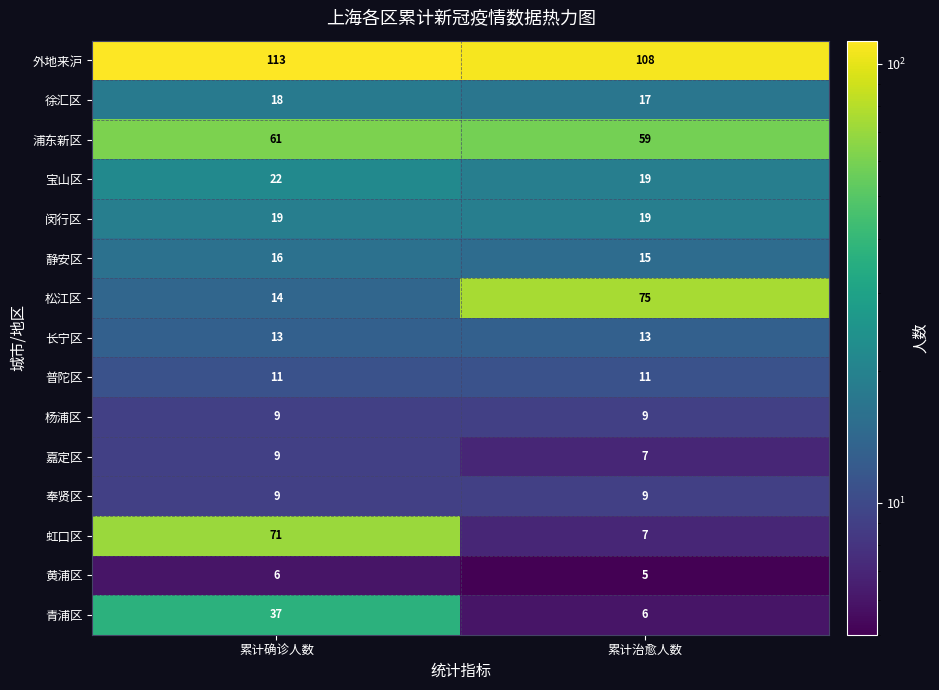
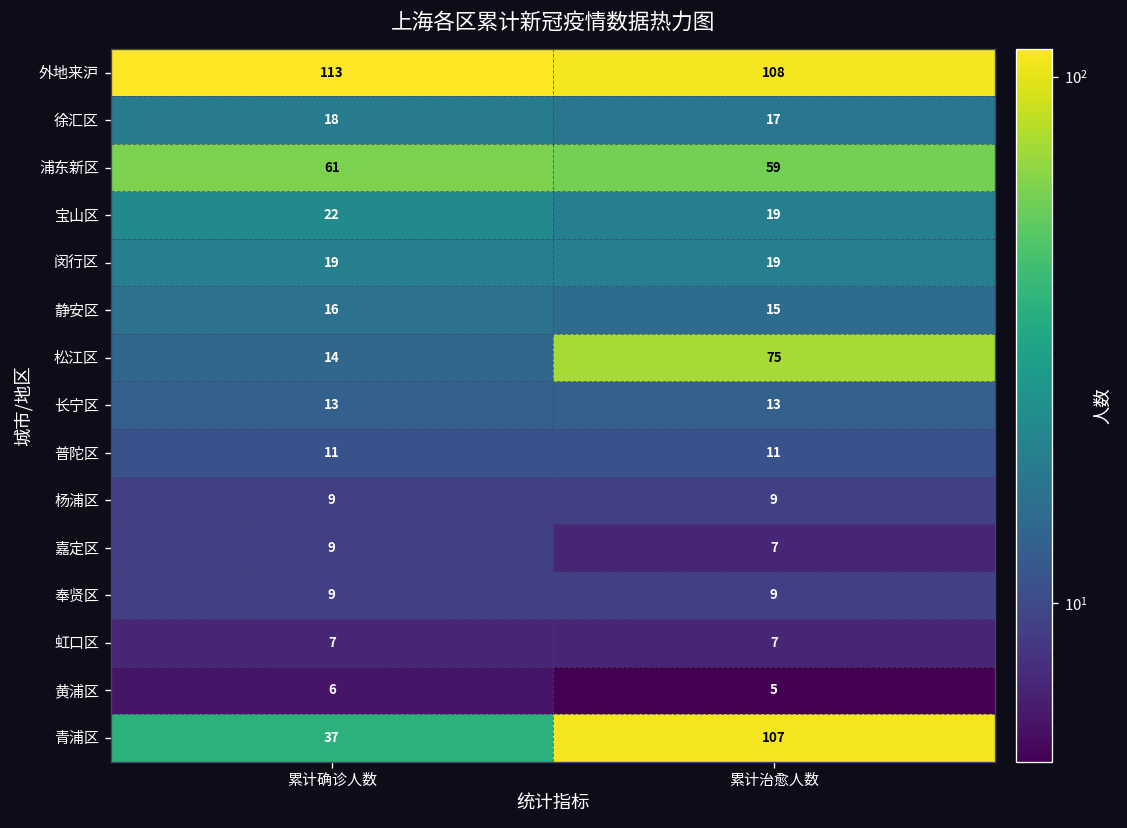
  {
    "外地来沪": {
      "累计确诊人数": 113,
      "累计治愈人数": 108
    },
    "徐汇区": {
      "累计确诊人数": 18,
      "累计治愈人数": 17
    },
    "浦东新区": {
      "累计确诊人数": 61,
      "累计治愈人数": 59
    },
    "宝山区": {
      "累计确诊人数": 22,
      "累计治愈人数": 19
    },
    "闵行区": {
      "累计确诊人数": 19,
      "累计治愈人数": 19
    },
    "静安区": {
      "累计确诊人数": 16,
      "累计治愈人数": 15
    },
    "松江区": {
      "累计确诊人数": 14,
      "累计治愈人数": 75
    },
    "长宁区": {
      "累计确诊人数": 13,
      "累计治愈人数": 13
    },
    "普陀区": {
      "累计确诊人数": 11,
      "累计治愈人数": 11
    },
    "杨浦区": {
      "累计确诊人数": 9,
      "累计治愈人数": 9
    },
    "嘉定区": {
      "累计确诊人数": 9,
      "累计治愈人数": 7
    },
    "奉贤区": {
      "累计确诊人数": 9,
      "累计治愈人数": 9
    },
    "虹口区": {
-     "累计确诊人数": 71,
+     "累计确诊人数": 7,
      "累计治愈人数": 7
    },
    "黄浦区": {
      "累计确诊人数": 6,
      "累计治愈人数": 5
    },
    "青浦区": {
      "累计确诊人数": 37,
-     "累计治愈人数": 6
+     "累计治愈人数": 107
    }
  }
